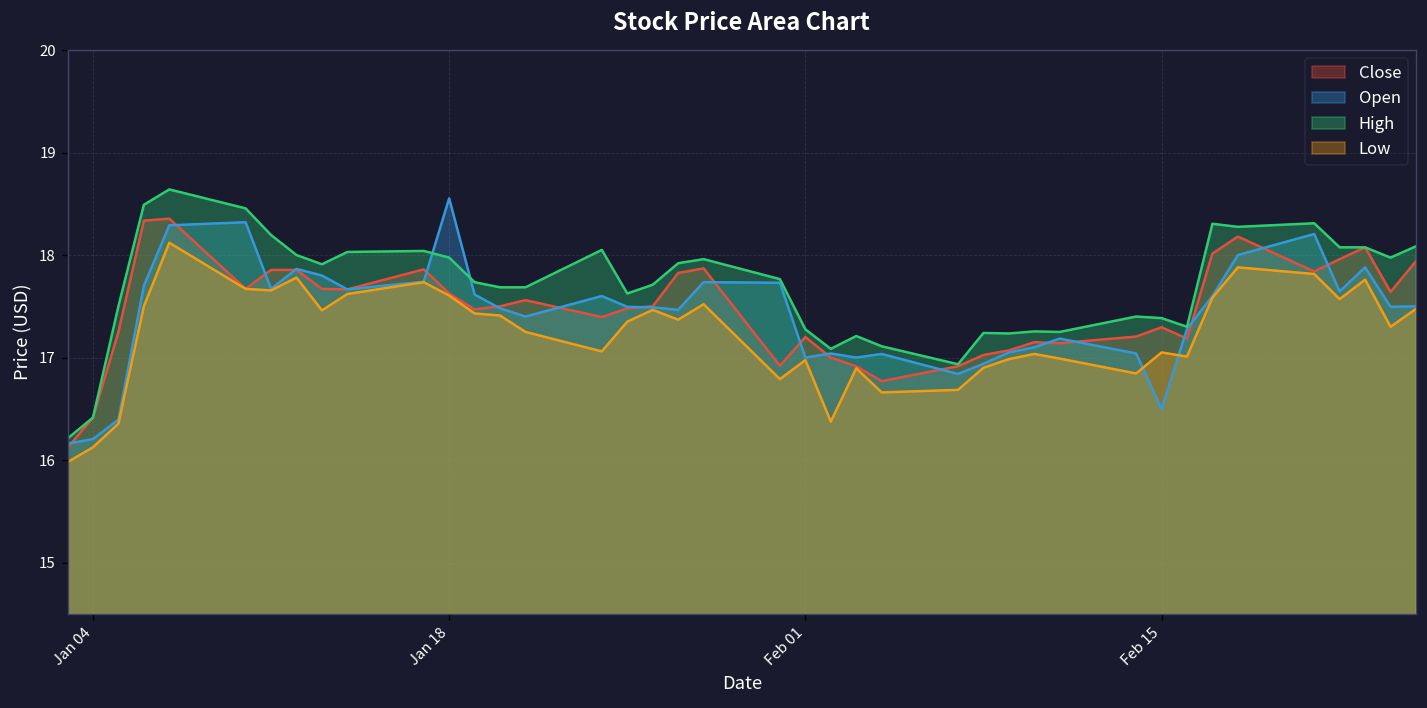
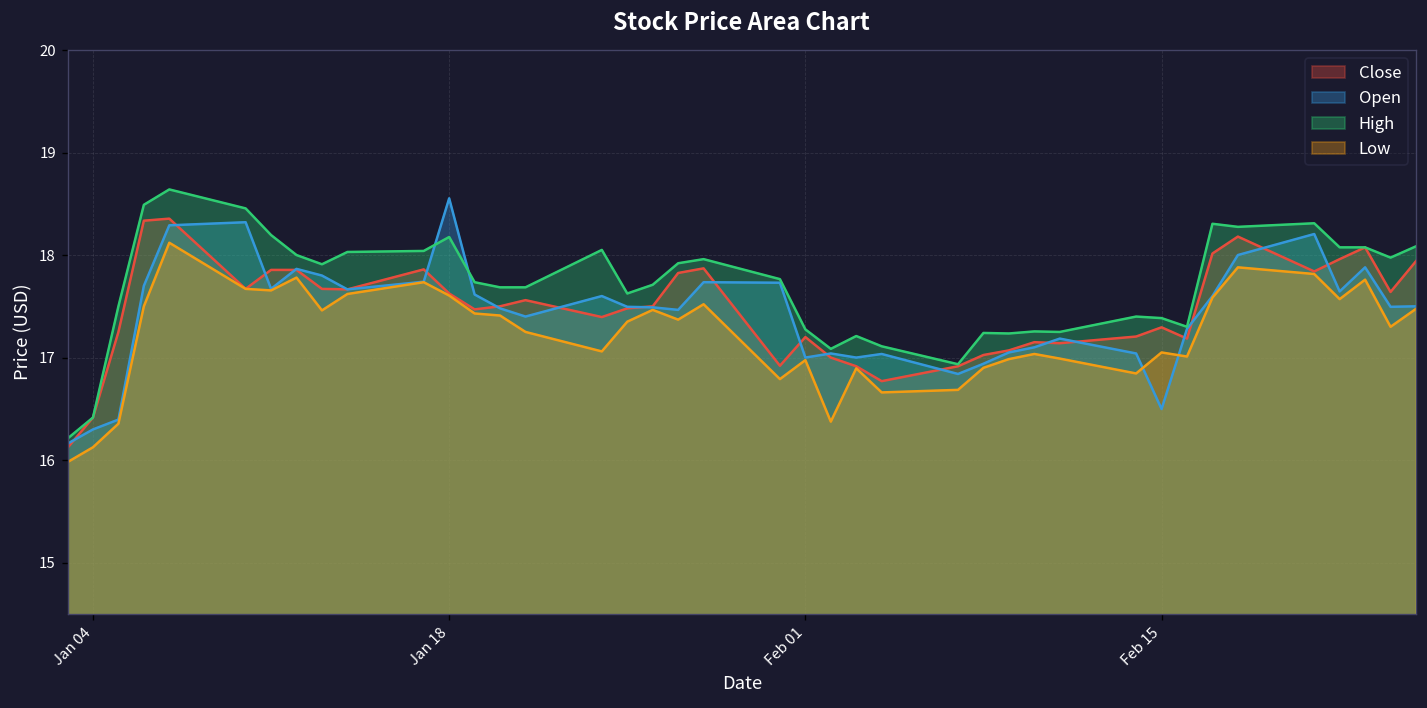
  {
    "Open": {
-     "Jan 04": 16.2,
+     "Jan 04": 16.3,
      "Jan 18": 18.6,
      "Feb 15": 16.5
    },
    "High": {
-     "Jan 18": 18.0,
+     "Jan 18": 18.2,
      "Feb 01": 17.3,
      "Feb 15": 17.4
    }
  }
